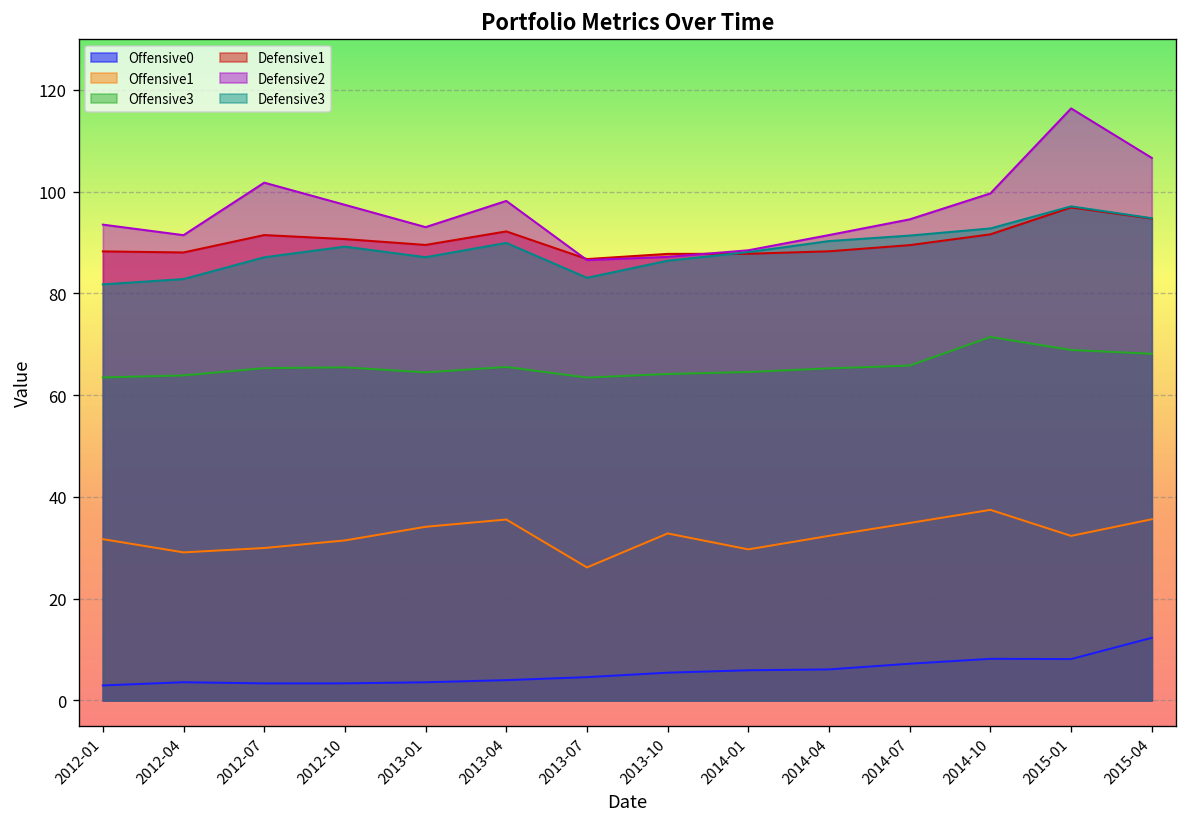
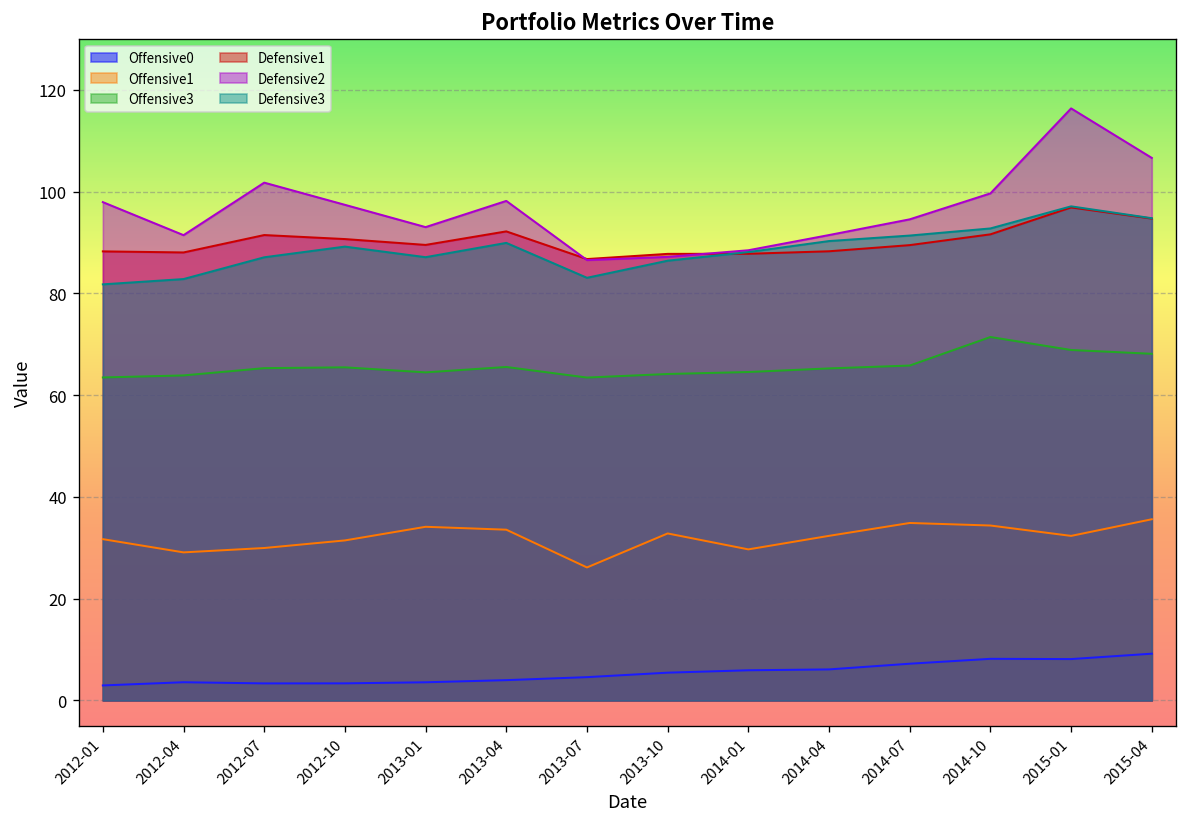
  {
    "Offensive0": {
      "2012-01": 3,
      "2012-04": 4,
      "2012-07": 3,
      "2012-10": 3,
      "2013-01": 4,
      "2013-04": 4,
      "2013-07": 5,
      "2013-10": 5,
      "2014-01": 6,
      "2014-04": 6,
      "2014-07": 7,
      "2014-10": 8,
      "2015-01": 8,
-     "2015-04": 12
+     "2015-04": 9
    },
    "Offensive1": {
      "2012-01": 32,
      "2012-04": 29,
      "2012-07": 30,
      "2012-10": 31,
      "2013-01": 34,
-     "2013-04": 36,
+     "2013-04": 34,
      "2013-07": 26,
      "2013-10": 33,
      "2014-01": 30,
      "2014-04": 32,
      "2014-07": 35,
-     "2014-10": 37,
+     "2014-10": 34,
      "2015-01": 32,
      "2015-04": 36
    },
    "Offensive3": {
      "2012-01": 63,
      "2012-04": 64,
      "2012-07": 65,
      "2012-10": 65,
      "2013-01": 64,
      "2013-04": 66,
      "2013-07": 63,
      "2013-10": 64,
      "2014-01": 65,
      "2014-04": 65,
      "2014-07": 66,
      "2014-10": 71,
      "2015-01": 69,
      "2015-04": 68
    },
    "Defensive1": {
      "2012-01": 88,
      "2012-04": 88,
      "2012-07": 91,
      "2012-10": 91,
      "2013-01": 90,
      "2013-04": 92,
      "2014-04": 88,
      "2014-07": 89,
      "2014-10": 92
    },
    "Defensive2": {
-     "2012-01": 94,
+     "2012-01": 98,
      "2012-04": 91,
      "2012-07": 102,
      "2012-10": 97,
      "2013-01": 93,
      "2013-04": 98,
      "2014-04": 91,
      "2014-07": 95,
      "2014-10": 100,
      "2015-01": 116,
      "2015-04": 107
    },
    "Defensive3": {
      "2012-01": 82,
      "2012-04": 83,
      "2012-07": 87,
      "2012-10": 89,
      "2013-01": 87,
      "2013-04": 90,
      "2013-07": 83,
      "2013-10": 86,
      "2014-04": 90,
      "2014-07": 91,
      "2014-10": 93
    }
  }
